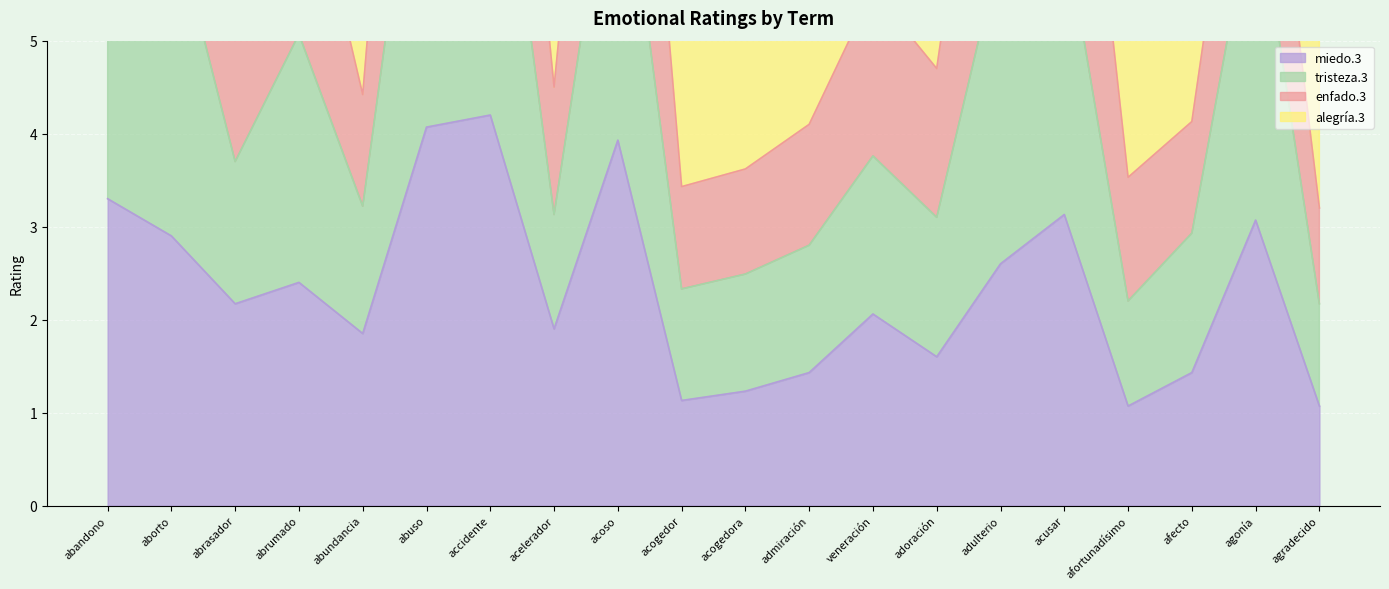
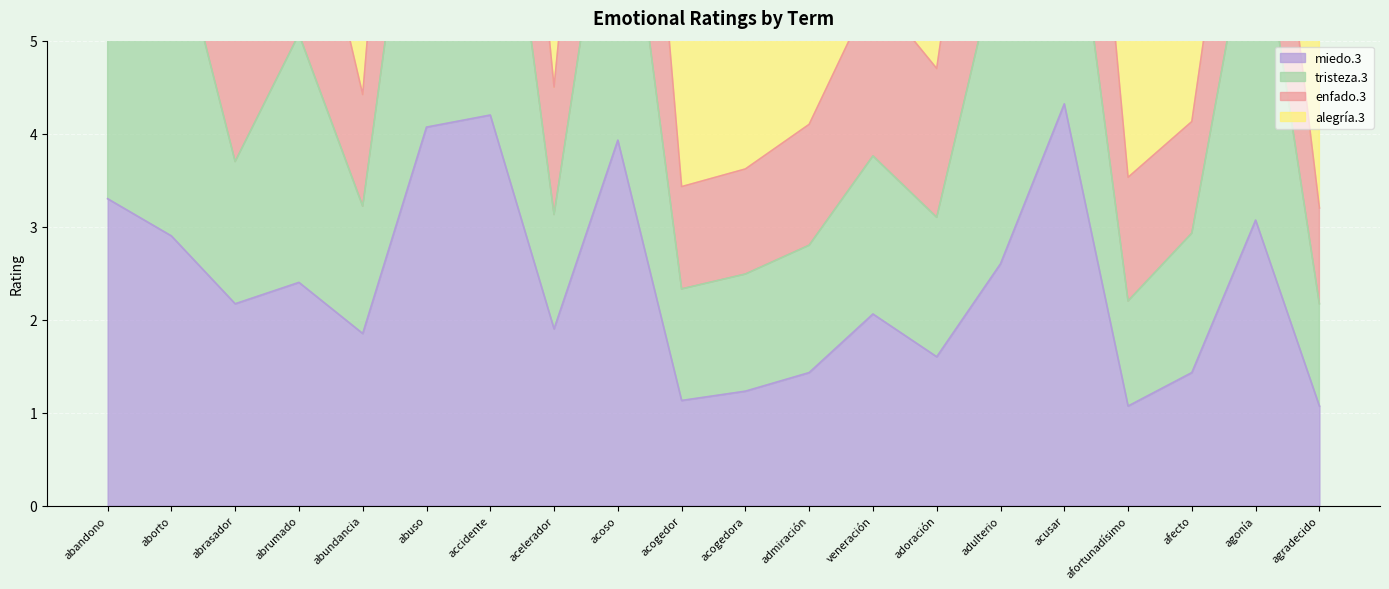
  {
    "miedo.3": {
      "abandono": 3.3,
      "aborto": 2.9,
      "abrasador": 2.2,
      "abrumado": 2.4,
      "abundancia": 1.9,
      "abuso": 4.1,
      "accidente": 4.2,
      "acelerador": 1.9,
      "acoso": 3.9,
      "acogedor": 1.1,
      "acogedora": 1.2,
      "admiración": 1.4,
      "veneración": 2.1,
      "adoración": 1.6,
      "adulterio": 2.6,
-     "acusar": 3.1,
+     "acusar": 4.3,
      "afortunadísimo": 1.1,
      "afecto": 1.4,
      "agonía": 3.1,
      "agradecido": 1.1
    },
    "tristeza.3": {
      "abrasador": 1.5,
      "abundancia": 1.4,
      "acelerador": 1.2,
      "acogedor": 1.2,
      "acogedora": 1.3,
      "admiración": 1.4,
      "veneración": 1.7,
      "adoración": 1.5,
      "afortunadísimo": 1.1,
      "afecto": 1.5,
      "agradecido": 1.1
    },
    "enfado.3": {
      "abundancia": 1.2,
      "acelerador": 1.4,
      "acogedor": 1.1,
      "acogedora": 1.1,
      "admiración": 1.3,
      "adoración": 1.6,
      "afortunadísimo": 1.3,
      "afecto": 1.2,
      "agradecido": 1.0
    }
  }
